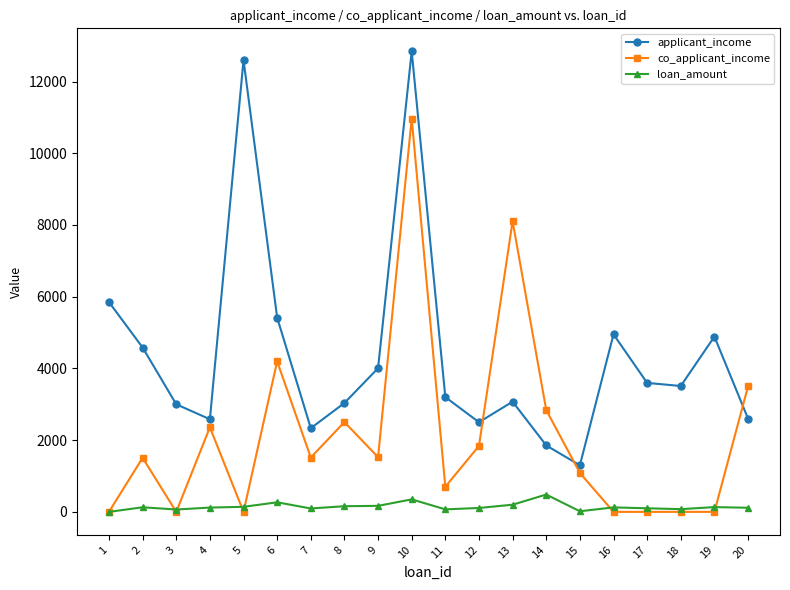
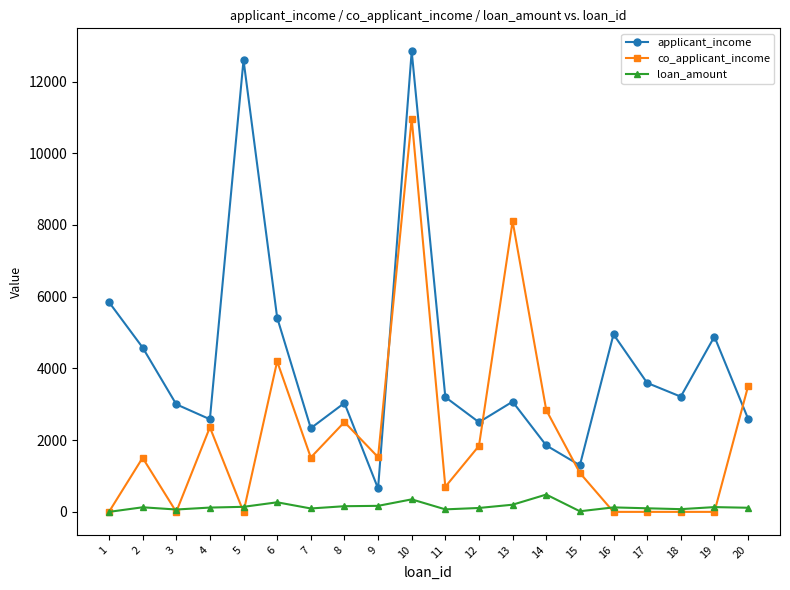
  {
    "applicant_income": {
      "1": 5800,
      "2": 4600,
      "3": 3000,
      "4": 2600,
      "5": 12600,
      "6": 5400,
      "7": 2300,
      "8": 3000,
-     "9": 4000,
+     "9": 700,
      "10": 12800,
      "11": 3200,
      "12": 2500,
      "13": 3100,
      "14": 1900,
      "15": 1300,
      "16": 5000,
      "17": 3600,
-     "18": 3500,
+     "18": 3200,
      "19": 4900,
      "20": 2600
    },
    "co_applicant_income": {
      "2": 1500,
      "4": 2400,
      "5": 0,
      "6": 4200,
      "7": 1500,
      "8": 2500,
      "9": 1500,
      "10": 11000,
      "11": 700,
      "12": 1800,
      "13": 8100,
      "14": 2800,
      "15": 1100,
      "16": 0,
      "17": 0,
      "18": 0,
      "19": 0,
      "20": 3500
    },
    "loan_amount": {
      "2": 100,
      "4": 100,
      "5": 100,
      "6": 300,
      "7": 100,
      "8": 200,
      "9": 200,
      "10": 300,
      "11": 100,
      "12": 100,
      "13": 200,
      "14": 500,
      "15": 0,
      "16": 100,
      "17": 100,
      "18": 100,
      "19": 100,
      "20": 100
    }
  }
